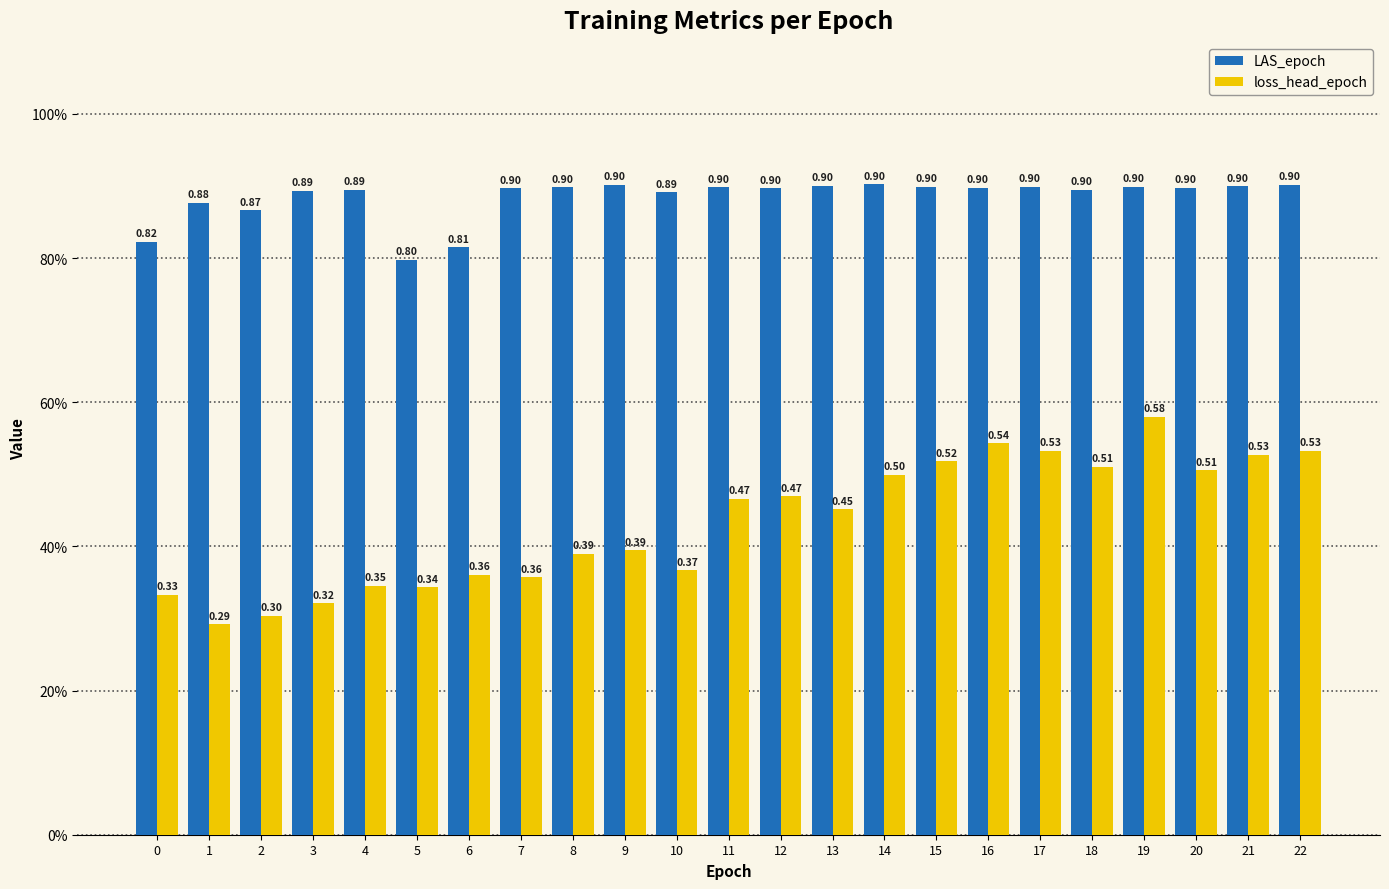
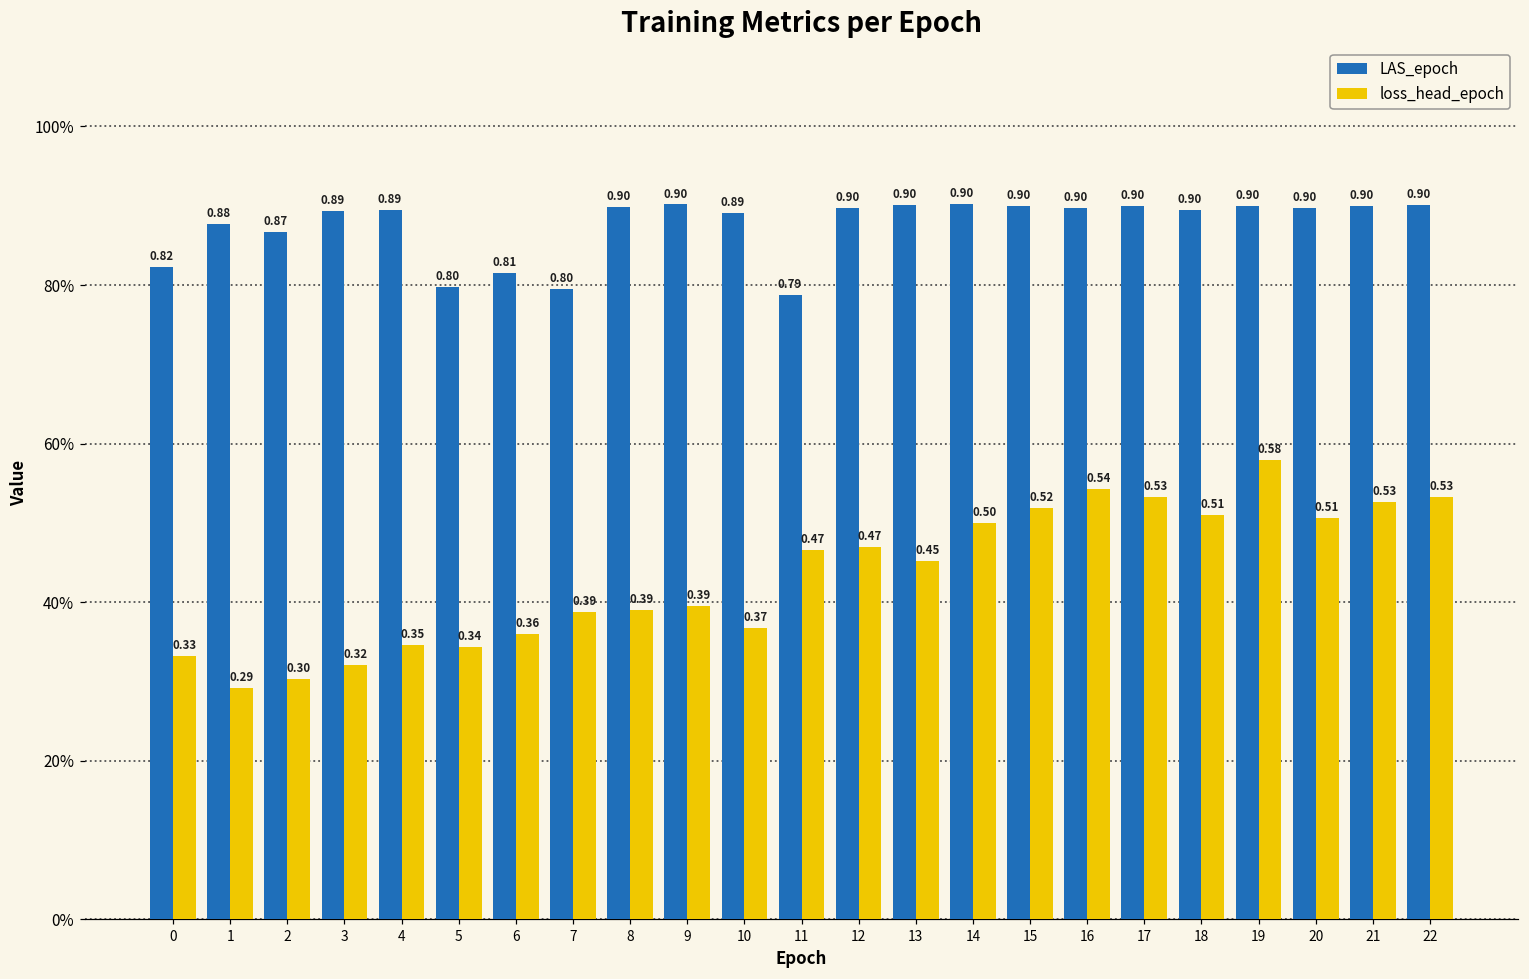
  {
    "LAS_epoch": {
      "0": 0.82,
      "1": 0.88,
      "2": 0.87,
      "3": 0.89,
      "4": 0.89,
      "5": 0.80,
      "6": 0.81,
-     "7": 0.90,
+     "7": 0.80,
      "8": 0.90,
      "9": 0.90,
      "10": 0.89,
-     "11": 0.90,
+     "11": 0.79,
      "12": 0.90,
      "13": 0.90,
      "14": 0.90,
      "15": 0.90,
      "16": 0.90,
      "17": 0.90,
      "18": 0.90,
      "19": 0.90,
      "20": 0.90,
      "21": 0.90,
      "22": 0.90
    },
    "loss_head_epoch": {
      "0": 0.33,
      "1": 0.29,
      "2": 0.30,
      "3": 0.32,
      "4": 0.35,
      "5": 0.34,
      "6": 0.36,
-     "7": 0.36,
+     "7": 0.39,
      "8": 0.39,
      "9": 0.39,
      "10": 0.37,
      "11": 0.47,
      "12": 0.47,
      "13": 0.45,
      "14": 0.50,
      "15": 0.52,
      "16": 0.54,
      "17": 0.53,
      "18": 0.51,
      "19": 0.58,
      "20": 0.51,
      "21": 0.53,
      "22": 0.53
    }
  }
